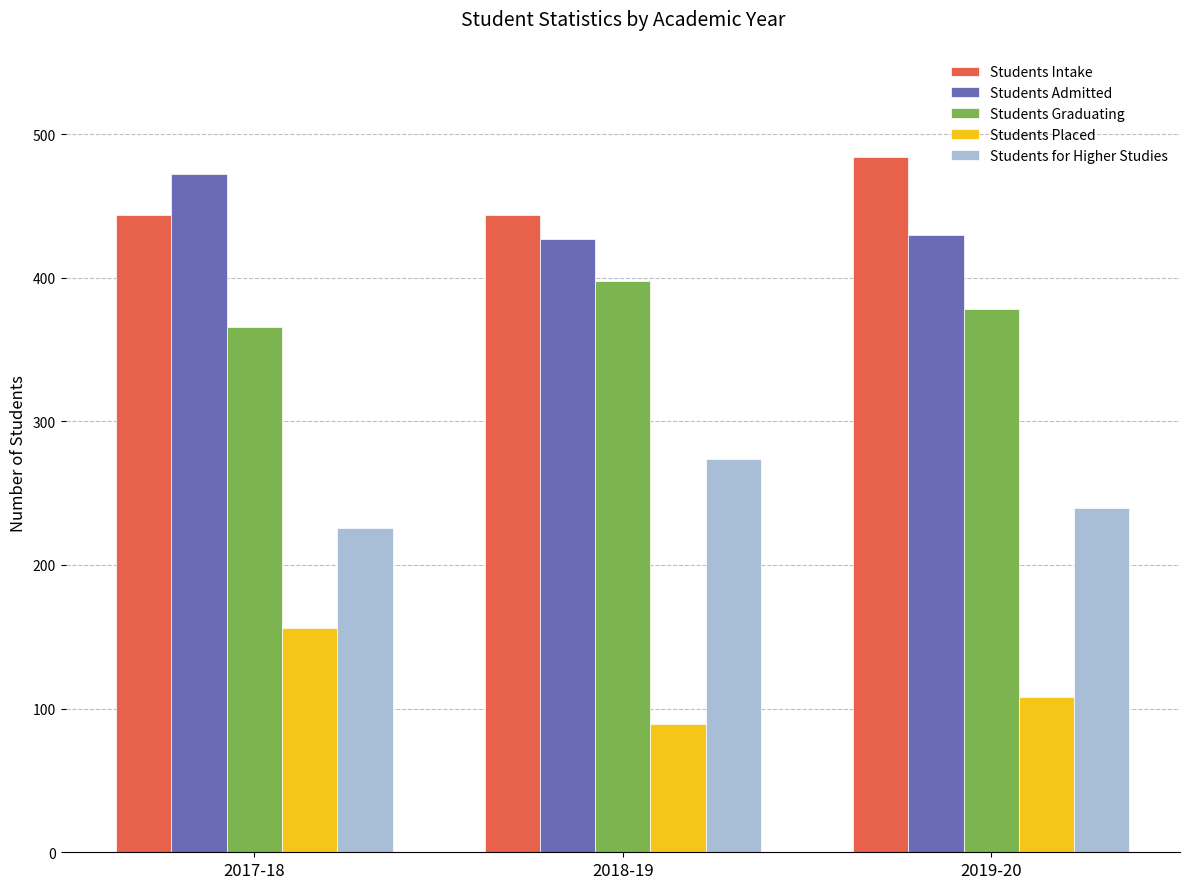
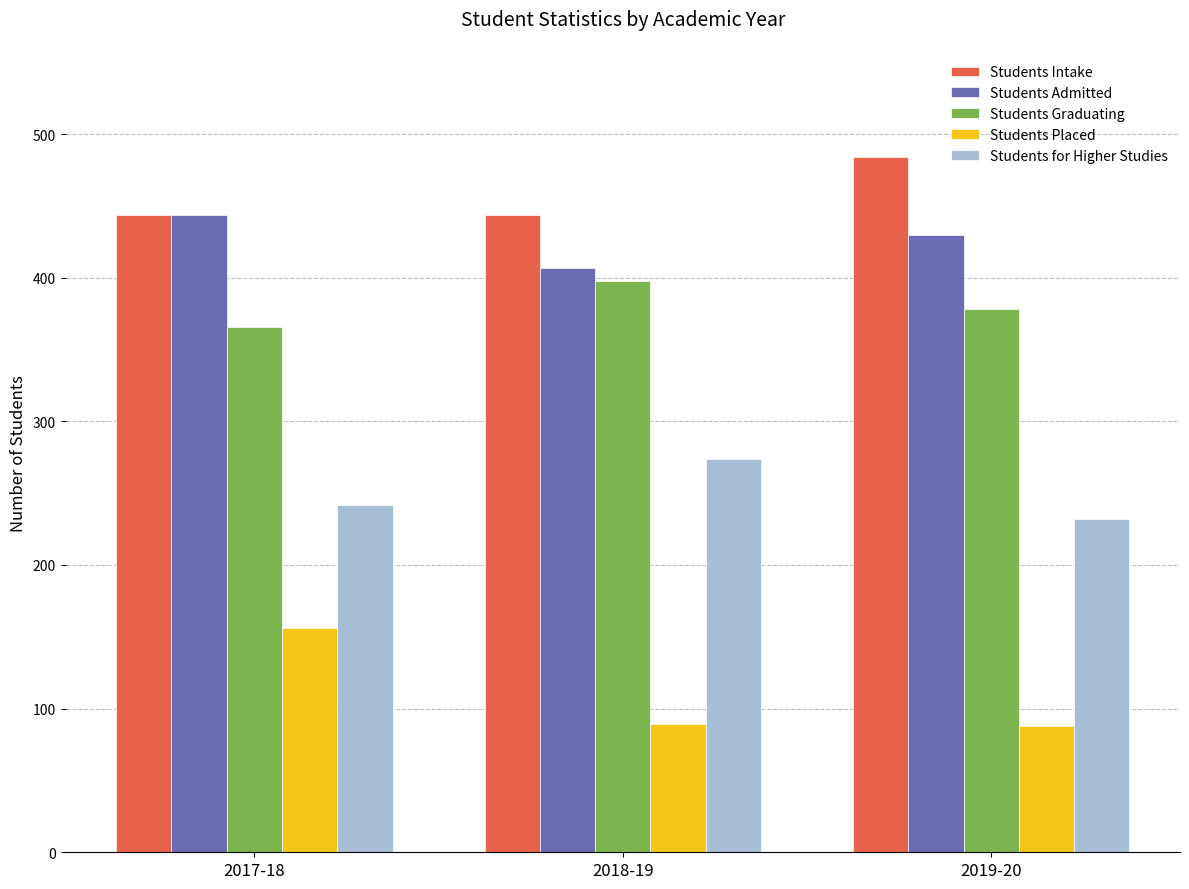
  {
    "Students Intake": {
      "2017-18": 444,
      "2018-19": 444,
      "2019-20": 484
    },
    "Students Admitted": {
-     "2017-18": 472,
-     "2018-19": 427,
+     "2017-18": 444,
+     "2018-19": 407,
      "2019-20": 430
    },
    "Students Graduating": {
      "2017-18": 366,
      "2018-19": 398,
      "2019-20": 378
    },
    "Students Placed": {
      "2017-18": 156,
      "2018-19": 89,
-     "2019-20": 108
+     "2019-20": 88
    },
    "Students for Higher Studies": {
-     "2017-18": 226,
+     "2017-18": 242,
      "2018-19": 274,
-     "2019-20": 240
+     "2019-20": 232
    }
  }
